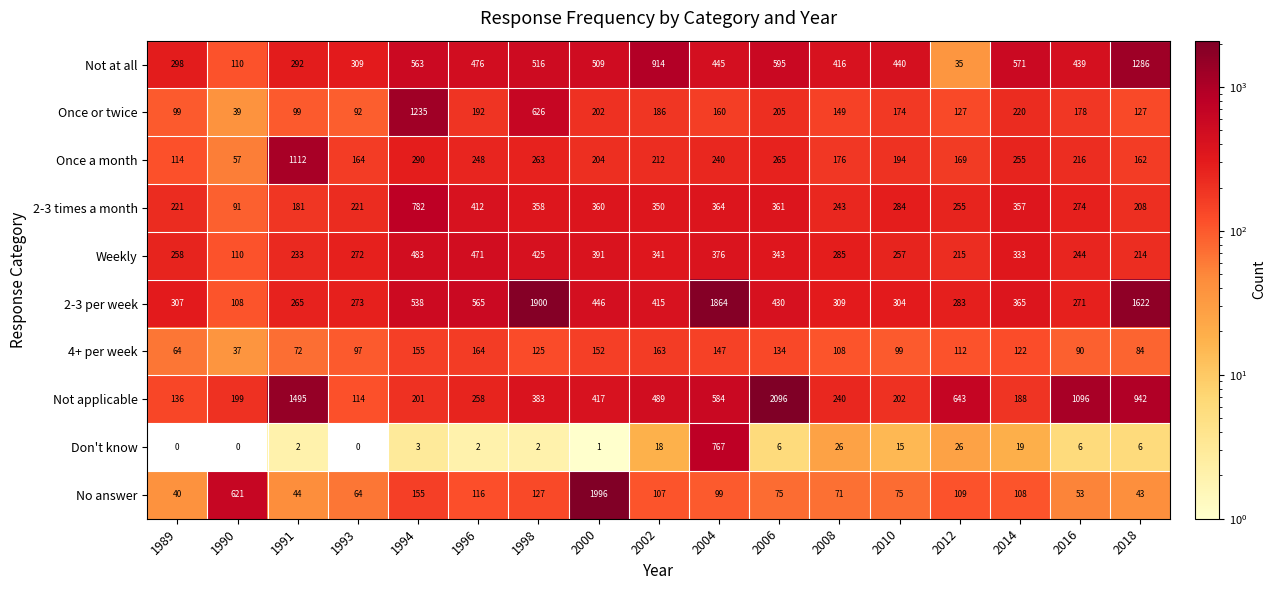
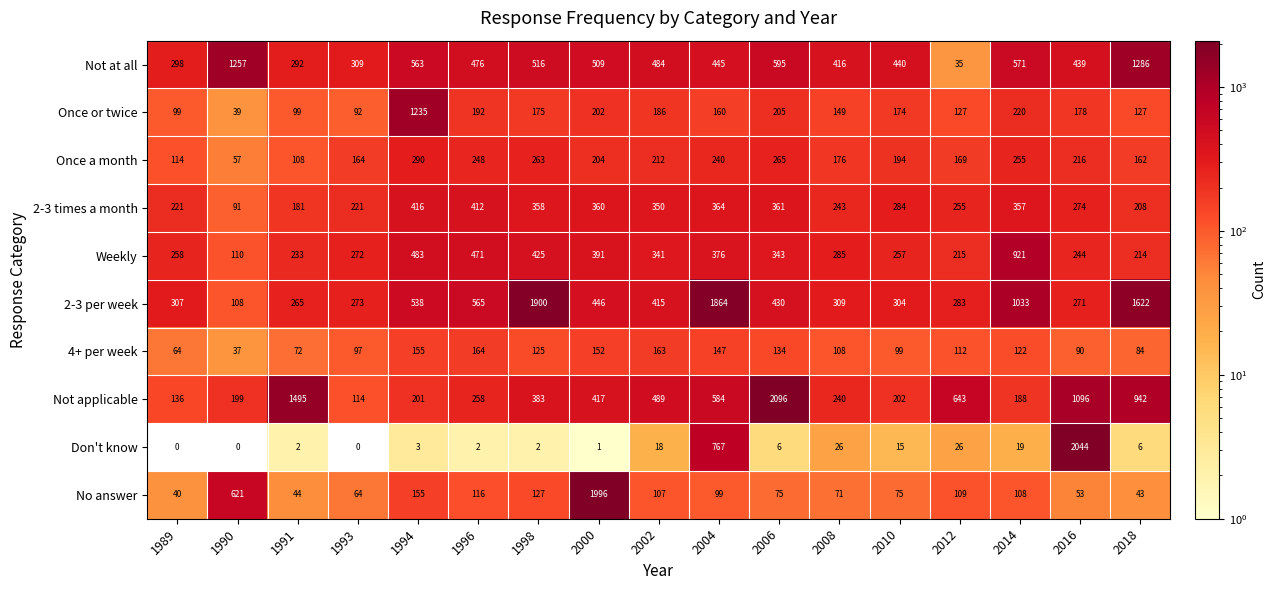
  {
    "Not at all": {
      "1989": 298,
-     "1990": 110,
+     "1990": 1257,
      "1991": 292,
      "1993": 309,
      "1994": 563,
      "1996": 476,
      "1998": 516,
      "2000": 509,
-     "2002": 914,
+     "2002": 484,
      "2004": 445,
      "2006": 595,
      "2008": 416,
      "2010": 440,
      "2012": 35,
      "2014": 571,
      "2016": 439,
      "2018": 1286
    },
    "Once or twice": {
      "1989": 99,
      "1990": 39,
      "1991": 99,
      "1993": 92,
      "1994": 1235,
      "1996": 192,
-     "1998": 626,
+     "1998": 175,
      "2000": 202,
      "2002": 186,
      "2004": 160,
      "2006": 205,
      "2008": 149,
      "2010": 174,
      "2012": 127,
      "2014": 220,
      "2016": 178,
      "2018": 127
    },
    "Once a month": {
      "1989": 114,
      "1990": 57,
-     "1991": 1112,
+     "1991": 108,
      "1993": 164,
      "1994": 290,
      "1996": 248,
      "1998": 263,
      "2000": 204,
      "2002": 212,
      "2004": 240,
      "2006": 265,
      "2008": 176,
      "2010": 194,
      "2012": 169,
      "2014": 255,
      "2016": 216,
      "2018": 162
    },
    "2-3 times a month": {
      "1989": 221,
      "1990": 91,
      "1991": 181,
      "1993": 221,
-     "1994": 782,
+     "1994": 416,
      "1996": 412,
      "1998": 358,
      "2000": 360,
      "2002": 350,
      "2004": 364,
      "2006": 361,
      "2008": 243,
      "2010": 284,
      "2012": 255,
      "2014": 357,
      "2016": 274,
      "2018": 208
    },
    "Weekly": {
      "1989": 258,
      "1990": 110,
      "1991": 233,
      "1993": 272,
      "1994": 483,
      "1996": 471,
      "1998": 425,
      "2000": 391,
      "2002": 341,
      "2004": 376,
      "2006": 343,
      "2008": 285,
      "2010": 257,
      "2012": 215,
-     "2014": 333,
+     "2014": 921,
      "2016": 244,
      "2018": 214
    },
    "2-3 per week": {
      "1989": 307,
      "1990": 108,
      "1991": 265,
      "1993": 273,
      "1994": 538,
      "1996": 565,
      "1998": 1900,
      "2000": 446,
      "2002": 415,
      "2004": 1864,
      "2006": 430,
      "2008": 309,
      "2010": 304,
      "2012": 283,
-     "2014": 365,
+     "2014": 1033,
      "2016": 271,
      "2018": 1622
    },
    "4+ per week": {
      "1989": 64,
      "1990": 37,
      "1991": 72,
      "1993": 97,
      "1994": 155,
      "1996": 164,
      "1998": 125,
      "2000": 152,
      "2002": 163,
      "2004": 147,
      "2006": 134,
      "2008": 108,
      "2010": 99,
      "2012": 112,
      "2014": 122,
      "2016": 90,
      "2018": 84
    },
    "Not applicable": {
      "1989": 136,
      "1990": 199,
      "1991": 1495,
      "1993": 114,
      "1994": 201,
      "1996": 258,
      "1998": 383,
      "2000": 417,
      "2002": 489,
      "2004": 584,
      "2006": 2096,
      "2008": 240,
      "2010": 202,
      "2012": 643,
      "2014": 188,
      "2016": 1096,
      "2018": 942
    },
    "Don't know": {
      "1989": 0,
      "1990": 0,
      "1991": 2,
      "1993": 0,
      "1994": 3,
      "1996": 2,
      "1998": 2,
      "2000": 1,
      "2002": 18,
      "2004": 767,
      "2006": 6,
      "2008": 26,
      "2010": 15,
      "2012": 26,
      "2014": 19,
-     "2016": 6,
+     "2016": 2044,
      "2018": 6
    },
    "No answer": {
      "1989": 40,
      "1990": 621,
      "1991": 44,
      "1993": 64,
      "1994": 155,
      "1996": 116,
      "1998": 127,
      "2000": 1996,
      "2002": 107,
      "2004": 99,
      "2006": 75,
      "2008": 71,
      "2010": 75,
      "2012": 109,
      "2014": 108,
      "2016": 53,
      "2018": 43
    }
  }
